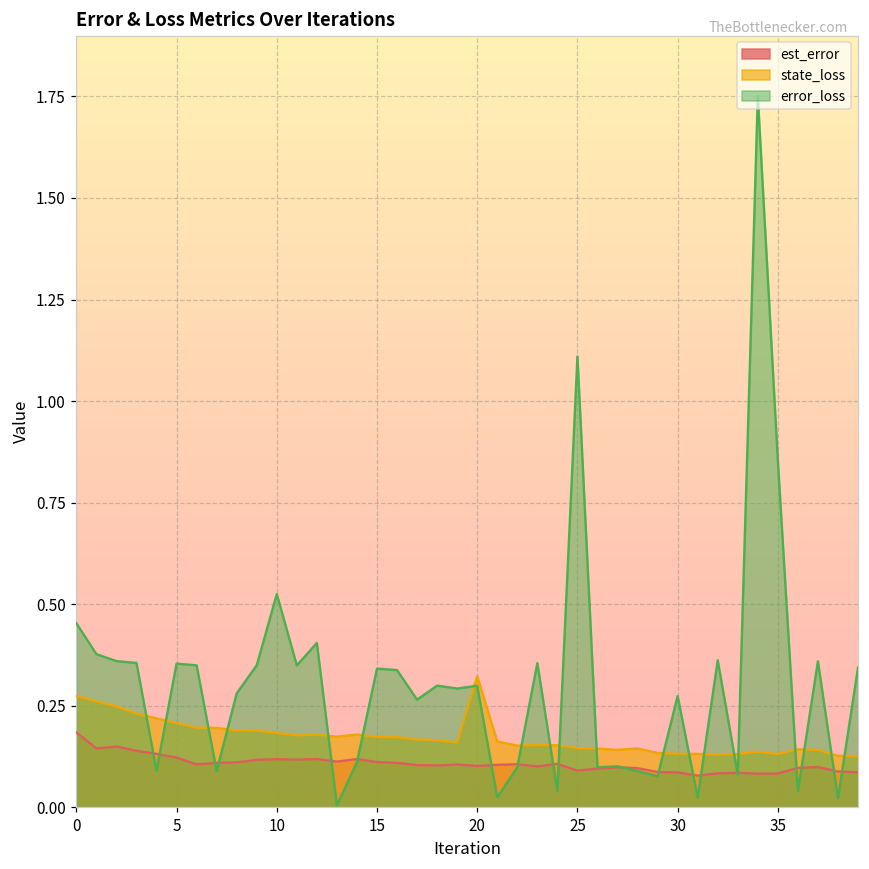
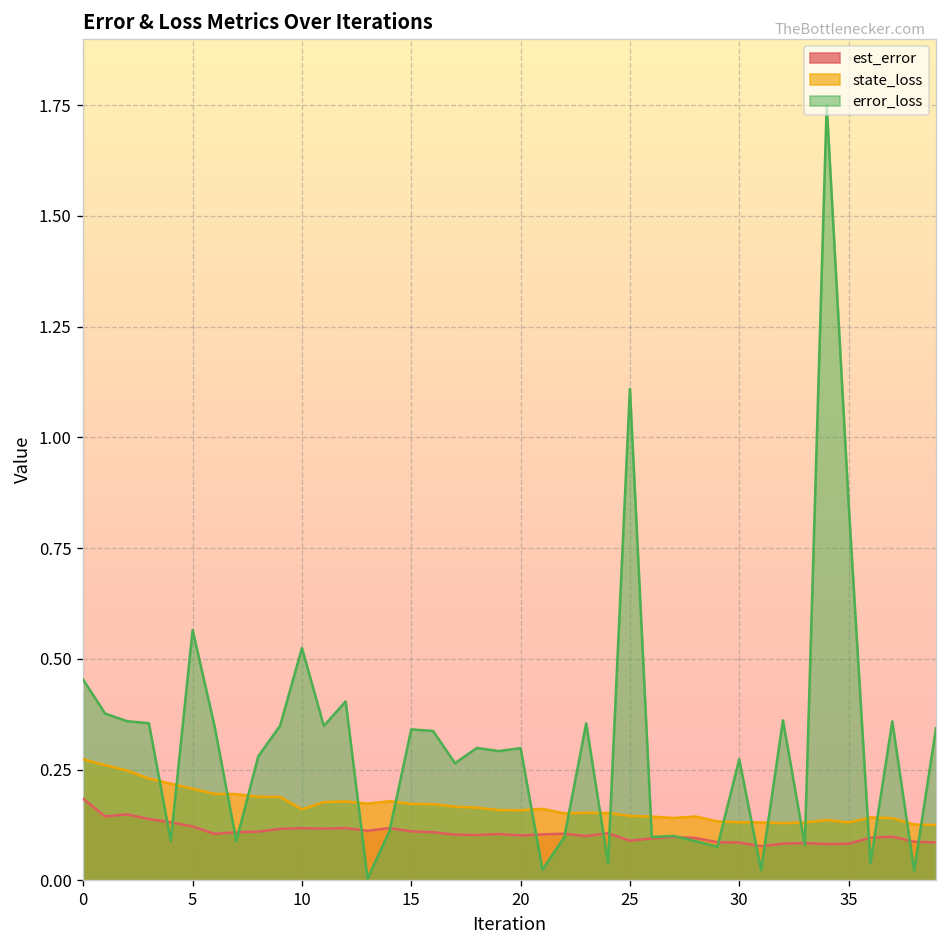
  {
    "est_error": {
      "0": 0.18,
      "5": 0.12,
      "10": 0.12,
      "15": 0.11,
      "20": 0.10,
      "25": 0.09,
      "30": 0.09,
      "35": 0.08
    },
    "state_loss": {
      "0": 0.27,
      "5": 0.21,
-     "10": 0.18,
+     "10": 0.16,
      "15": 0.17,
-     "20": 0.32,
+     "20": 0.16,
      "25": 0.15,
      "30": 0.13,
      "35": 0.13
    },
    "error_loss": {
      "0": 0.45,
-     "5": 0.35,
+     "5": 0.57,
      "10": 0.52,
      "15": 0.34,
      "20": 0.30,
      "25": 1.11,
      "30": 0.27,
      "35": 0.85
    }
  }
